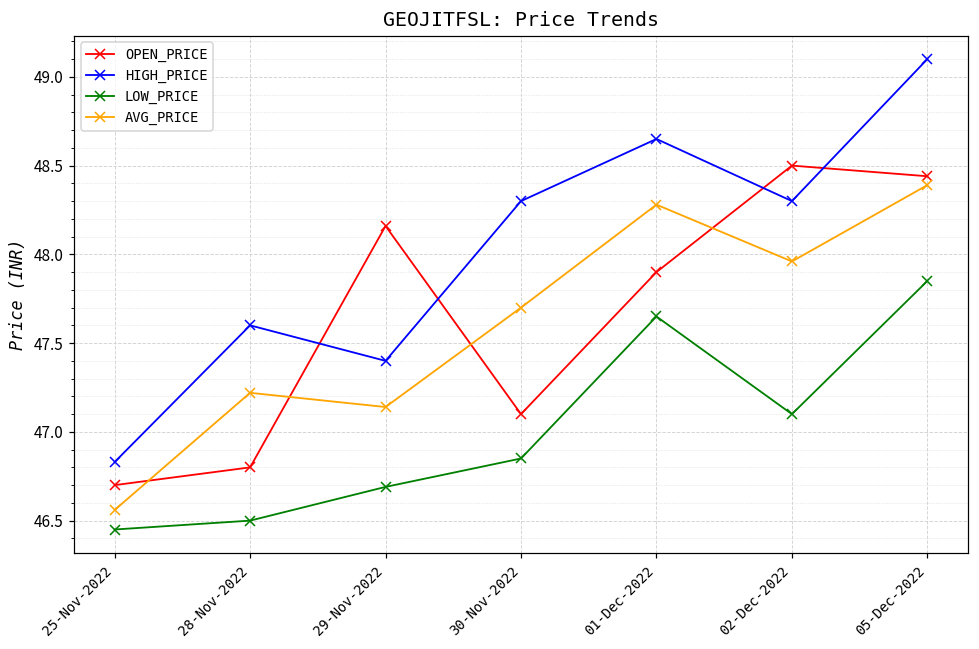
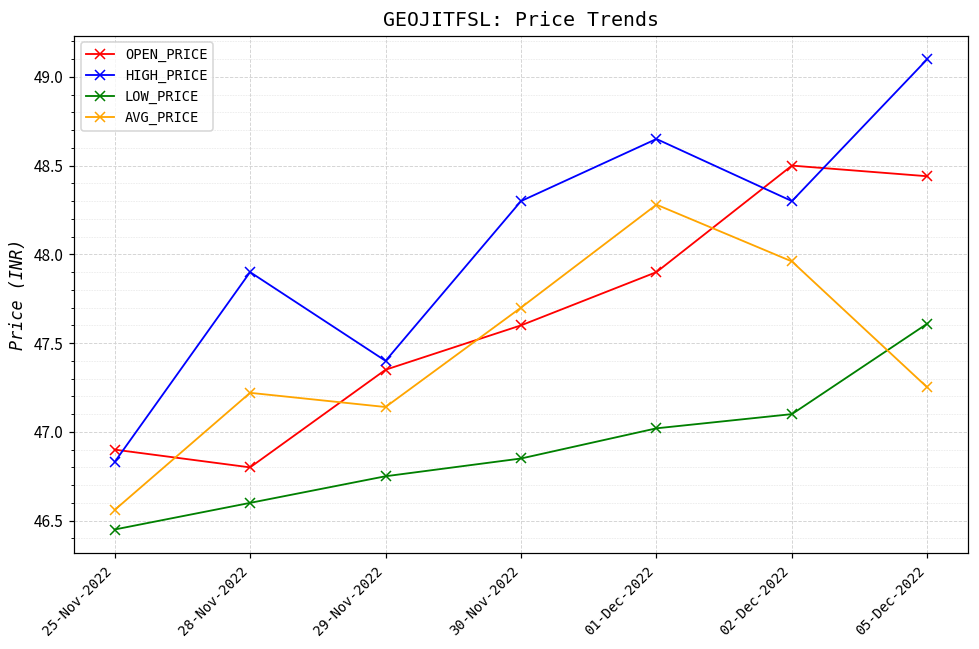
  {
    "OPEN_PRICE": {
-     "25-Nov-2022": 46.7,
+     "25-Nov-2022": 46.9,
      "28-Nov-2022": 46.80,
-     "29-Nov-2022": 48.16,
-     "30-Nov-2022": 47.1,
+     "29-Nov-2022": 47.35,
+     "30-Nov-2022": 47.6,
      "01-Dec-2022": 47.90,
      "02-Dec-2022": 48.50,
      "05-Dec-2022": 48.44
    },
    "HIGH_PRICE": {
      "25-Nov-2022": 46.83,
-     "28-Nov-2022": 47.6,
+     "28-Nov-2022": 47.9,
      "29-Nov-2022": 47.4,
      "30-Nov-2022": 48.3,
      "01-Dec-2022": 48.65,
      "02-Dec-2022": 48.3,
      "05-Dec-2022": 49.1
    },
    "LOW_PRICE": {
      "25-Nov-2022": 46.45,
-     "28-Nov-2022": 46.5,
-     "29-Nov-2022": 46.69,
+     "28-Nov-2022": 46.6,
+     "29-Nov-2022": 46.75,
      "30-Nov-2022": 46.85,
-     "01-Dec-2022": 47.65,
+     "01-Dec-2022": 47.02,
      "02-Dec-2022": 47.10,
-     "05-Dec-2022": 47.85
+     "05-Dec-2022": 47.61
    },
    "AVG_PRICE": {
      "25-Nov-2022": 46.56,
      "28-Nov-2022": 47.22,
      "29-Nov-2022": 47.14,
      "30-Nov-2022": 47.70,
      "01-Dec-2022": 48.28,
      "02-Dec-2022": 47.96,
-     "05-Dec-2022": 48.39
+     "05-Dec-2022": 47.25
    }
  }
